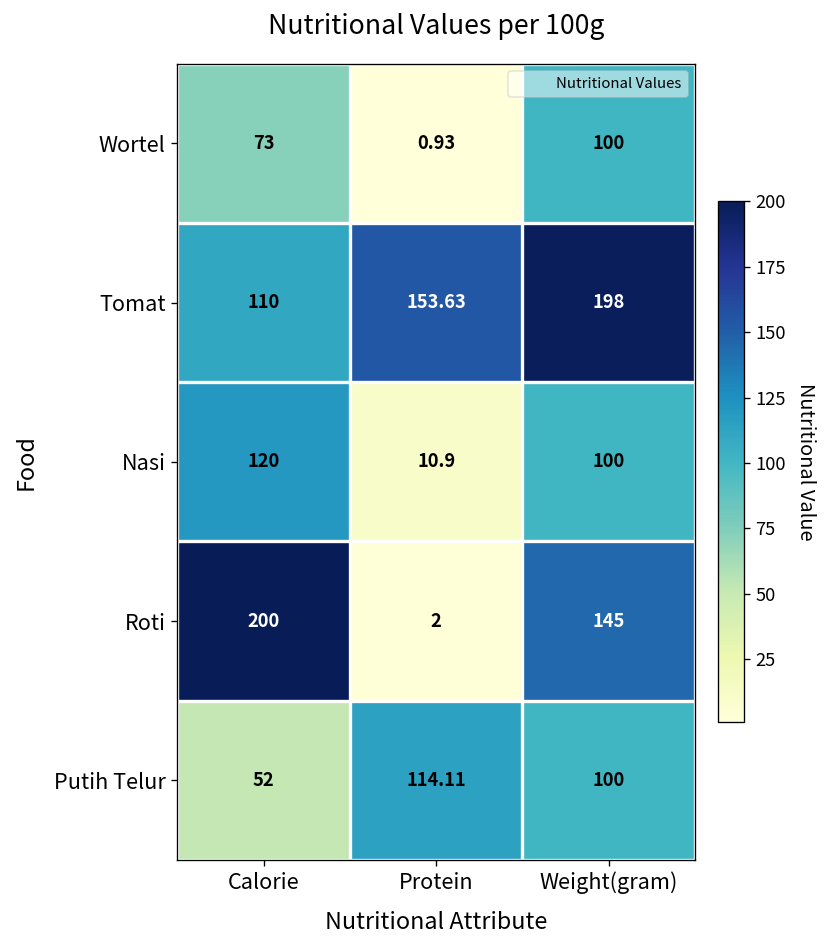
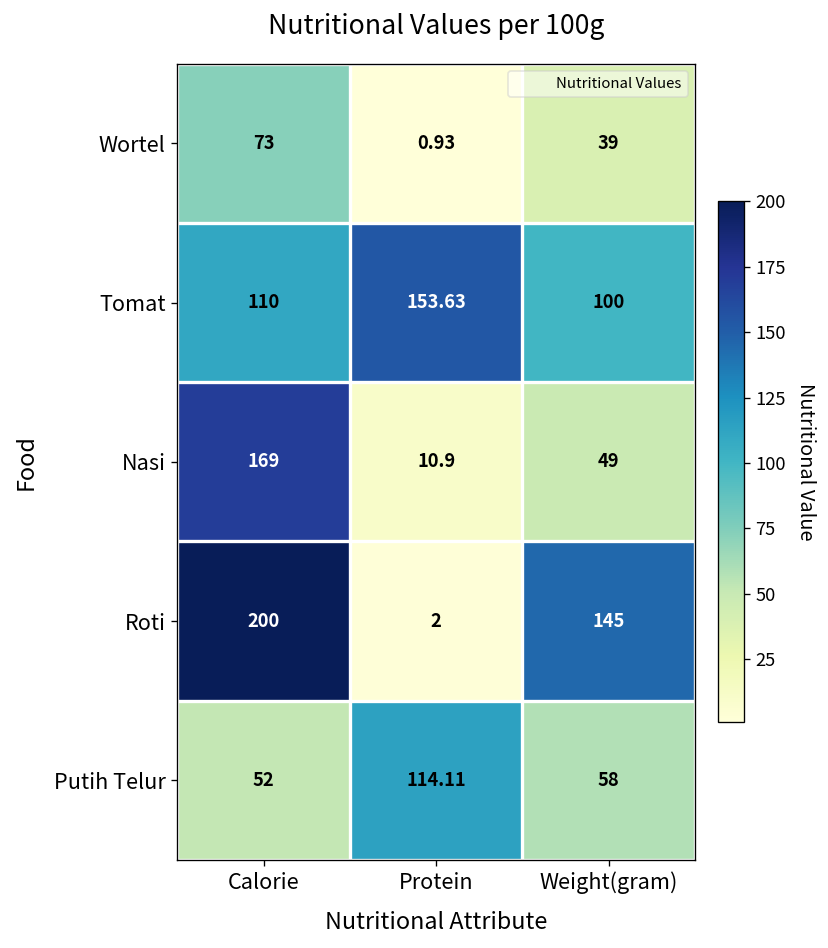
  {
    "Wortel": {
      "Calorie": 73,
      "Protein": 0.93,
-     "Weight(gram)": 100
+     "Weight(gram)": 39
    },
    "Tomat": {
      "Calorie": 110,
      "Protein": 153.63,
-     "Weight(gram)": 198
+     "Weight(gram)": 100
    },
    "Nasi": {
-     "Calorie": 120,
+     "Calorie": 169,
      "Protein": 10.9,
-     "Weight(gram)": 100
+     "Weight(gram)": 49
    },
    "Roti": {
      "Calorie": 200,
      "Protein": 2,
      "Weight(gram)": 145
    },
    "Putih Telur": {
      "Calorie": 52,
      "Protein": 114.11,
-     "Weight(gram)": 100
+     "Weight(gram)": 58
    }
  }
